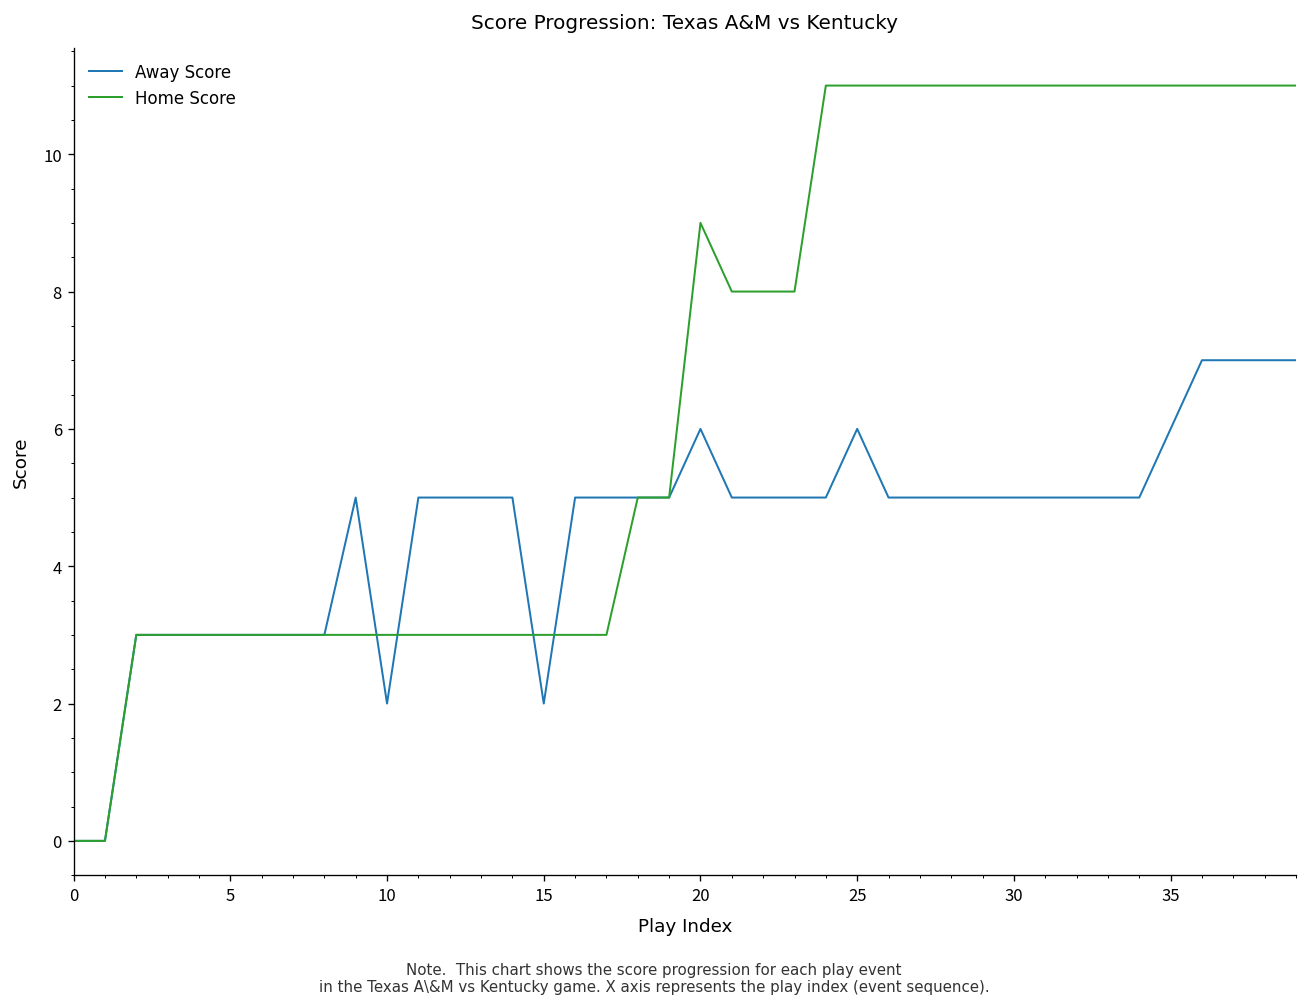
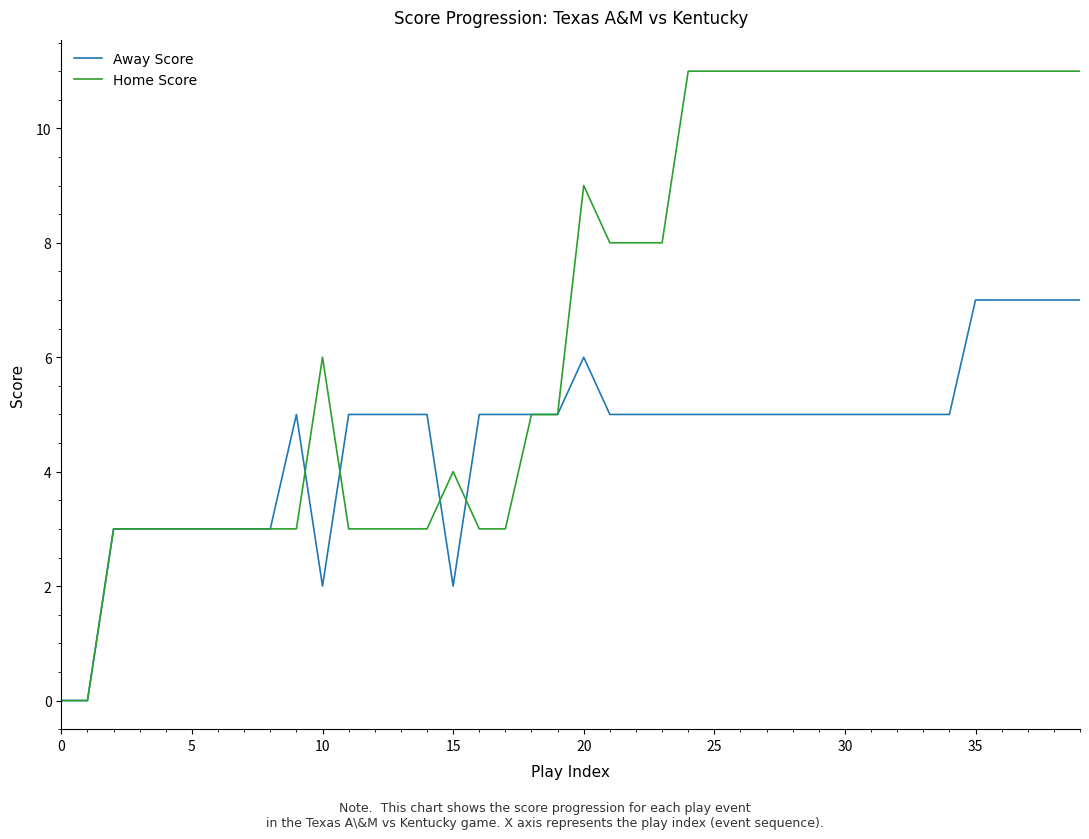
  {
    "Away Score": {
      "10": 2,
      "15": 2,
      "20": 6,
-     "25": 6,
+     "25": 5,
      "30": 5,
-     "35": 6
+     "35": 7
    },
    "Home Score": {
-     "10": 3,
-     "15": 3,
+     "10": 6,
+     "15": 4,
      "20": 9,
      "25": 11,
      "30": 11,
      "35": 11
    }
  }
